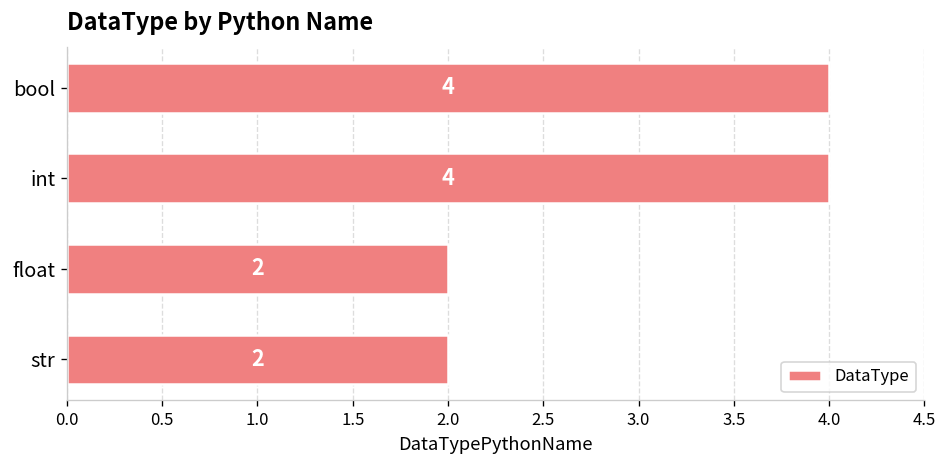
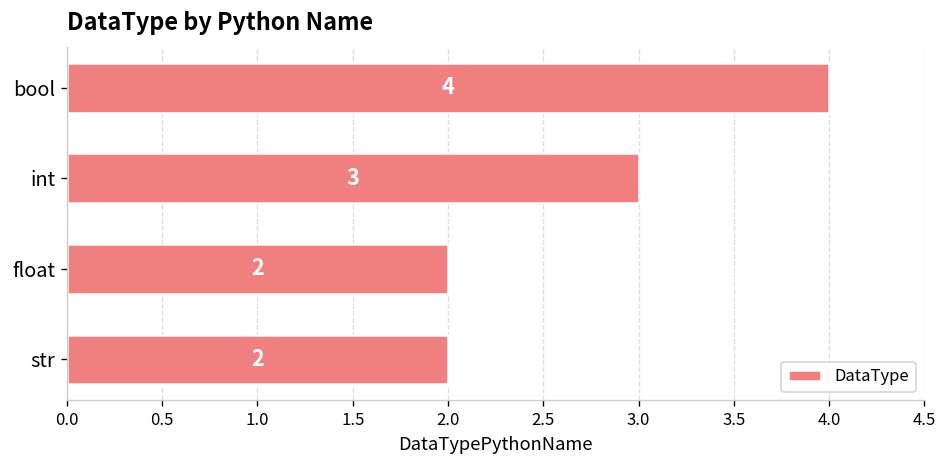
  {
    "bool": 4,
-   "int": 4,
+   "int": 3,
    "float": 2,
    "str": 2
  }
